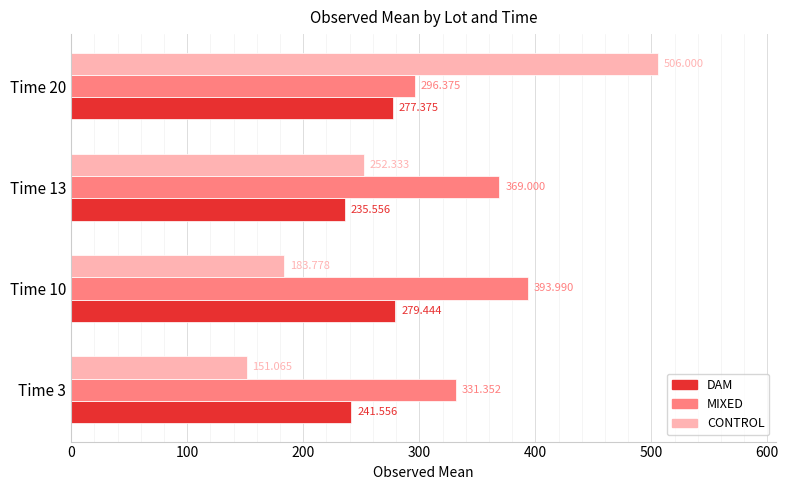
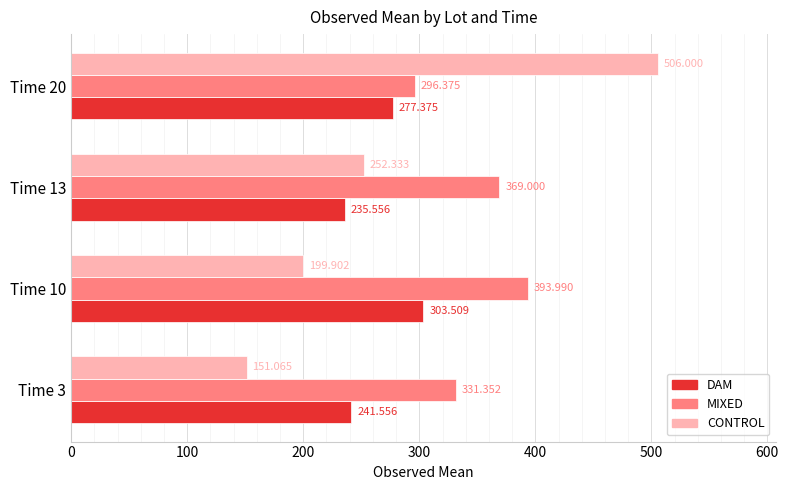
  {
    "DAM": {
      "Time 20": 277.375,
      "Time 13": 235.556,
-     "Time 10": 279.444,
+     "Time 10": 303.509,
      "Time 3": 241.556
    },
    "MIXED": {
      "Time 20": 296.375,
      "Time 13": 369.000,
      "Time 10": 393.990,
      "Time 3": 331.352
    },
    "CONTROL": {
      "Time 20": 506.000,
      "Time 13": 252.333,
-     "Time 10": 183.778,
+     "Time 10": 199.902,
      "Time 3": 151.065
    }
  }
